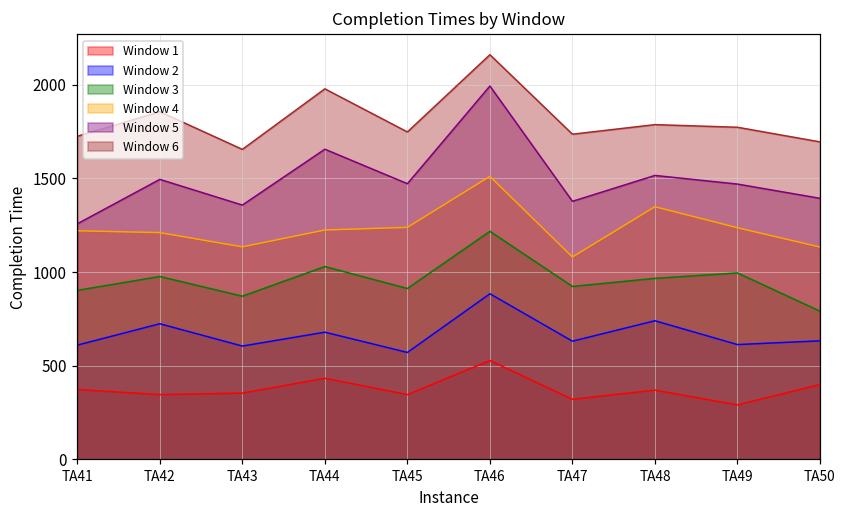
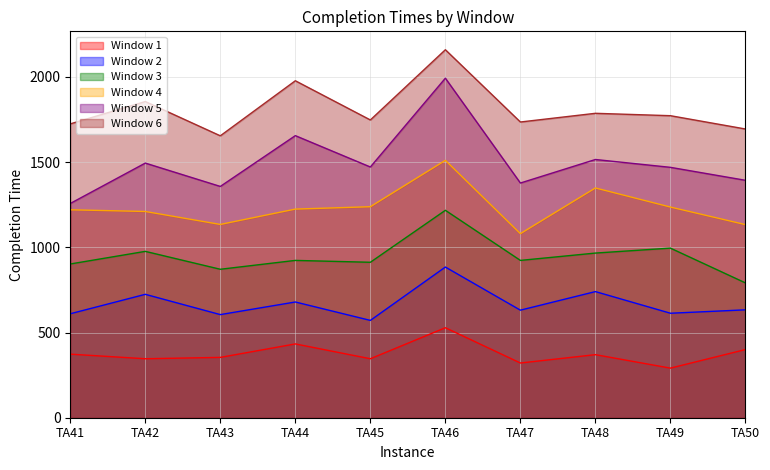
  {
    "Window 1": {
      "TA41": 370,
      "TA42": 350,
      "TA43": 350,
      "TA44": 430,
      "TA45": 350,
      "TA46": 530,
      "TA47": 320,
      "TA48": 370,
      "TA49": 290,
      "TA50": 400
    },
    "Window 2": {
      "TA41": 610,
      "TA42": 720,
      "TA43": 610,
      "TA44": 680,
      "TA45": 570,
      "TA46": 880,
      "TA47": 630,
      "TA48": 740,
      "TA49": 610,
      "TA50": 630
    },
    "Window 3": {
      "TA41": 900,
      "TA42": 980,
      "TA43": 870,
-     "TA44": 1030,
+     "TA44": 920,
      "TA45": 910,
      "TA46": 1220,
      "TA47": 920,
      "TA48": 970,
      "TA49": 1000,
      "TA50": 790
    },
    "Window 4": {
      "TA41": 1220,
      "TA42": 1210,
      "TA43": 1130,
      "TA44": 1220,
      "TA45": 1240,
      "TA46": 1510,
      "TA47": 1080,
      "TA48": 1350,
      "TA49": 1240,
      "TA50": 1130
    },
    "Window 5": {
      "TA41": 1260,
      "TA42": 1490,
      "TA43": 1360,
      "TA44": 1660,
      "TA45": 1470,
      "TA46": 1990,
      "TA47": 1380,
      "TA48": 1520,
      "TA49": 1470,
      "TA50": 1390
    },
    "Window 6": {
      "TA41": 1720,
      "TA43": 1650,
      "TA44": 1980,
      "TA45": 1750,
      "TA46": 2160,
      "TA47": 1740,
      "TA48": 1790,
      "TA49": 1770,
      "TA50": 1690
    }
  }
